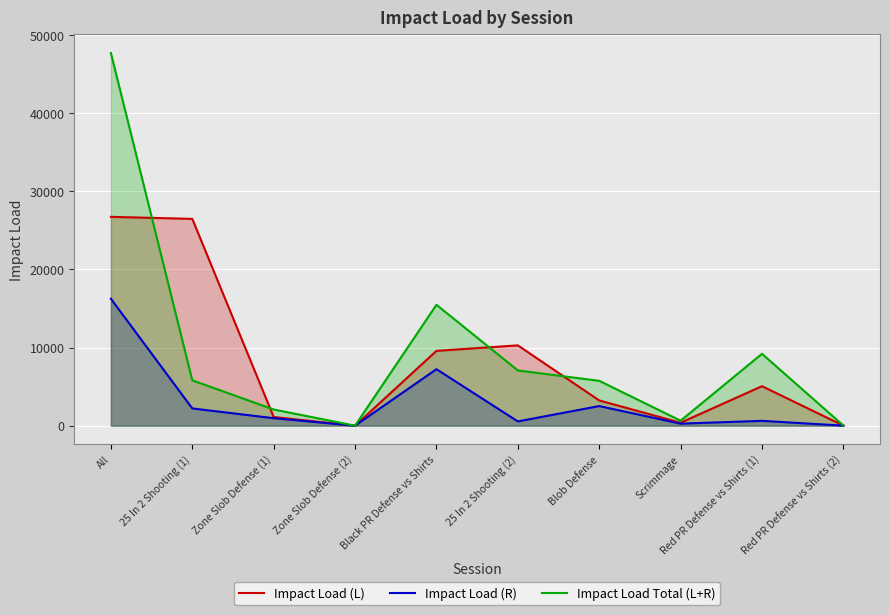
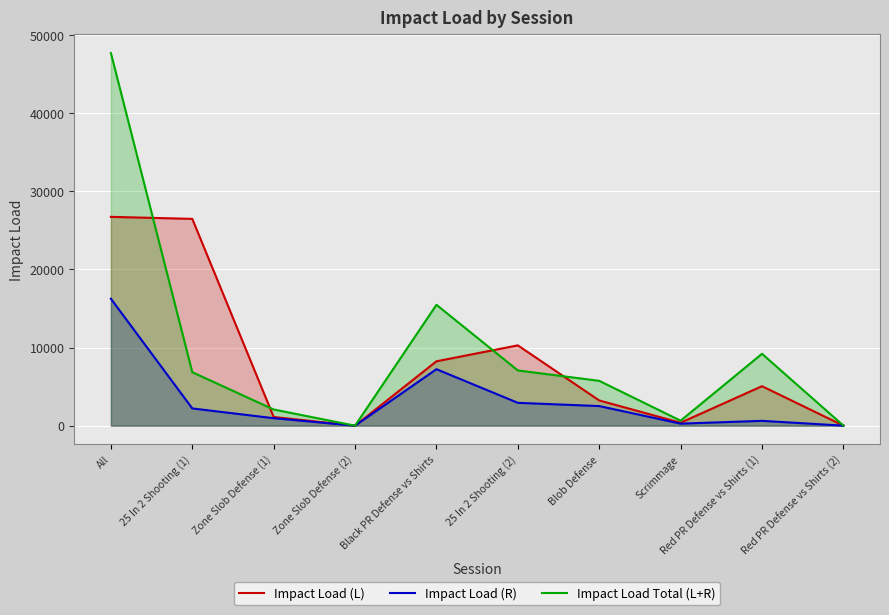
  {
    "Impact Load (L)": {
      "All": 27000,
      "25 In 2 Shooting (1)": 26000,
-     "Black PR Defense vs Shirts": 10000,
+     "Black PR Defense vs Shirts": 8000,
      "25 In 2 Shooting (2)": 10000,
      "Blob Defense": 3000,
      "Red PR Defense vs Shirts (1)": 5000
    },
    "Impact Load (R)": {
      "All": 16000,
      "25 In 2 Shooting (1)": 2000,
      "Black PR Defense vs Shirts": 7000,
-     "25 In 2 Shooting (2)": 1000,
+     "25 In 2 Shooting (2)": 3000,
      "Blob Defense": 3000,
      "Red PR Defense vs Shirts (1)": 1000
    },
    "Impact Load Total (L+R)": {
      "All": 48000,
-     "25 In 2 Shooting (1)": 6000,
+     "25 In 2 Shooting (1)": 7000,
      "Zone Slob Defense (1)": 2000,
      "Black PR Defense vs Shirts": 15000,
      "25 In 2 Shooting (2)": 7000,
      "Blob Defense": 6000,
      "Red PR Defense vs Shirts (1)": 9000
    }
  }
